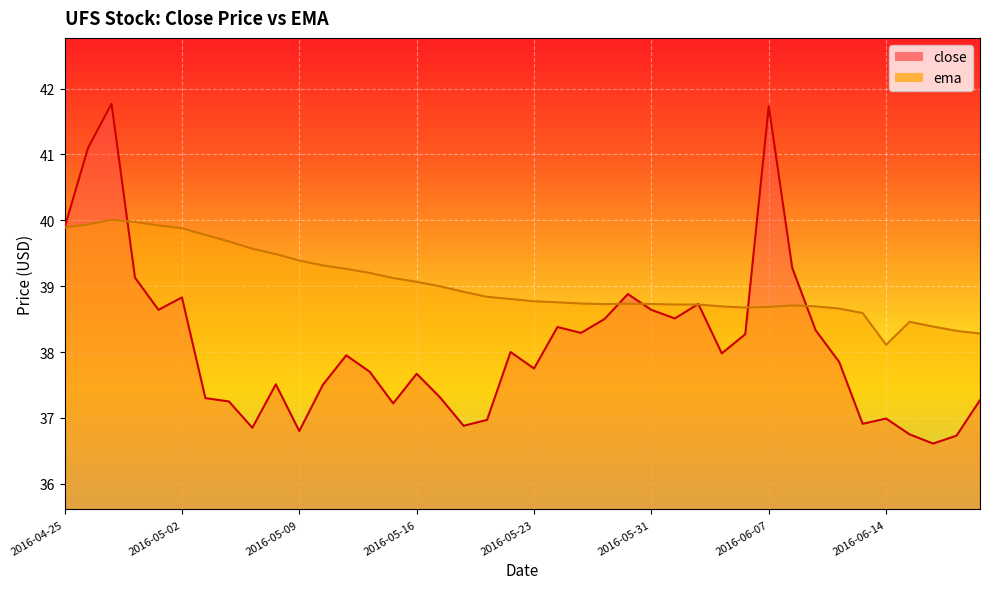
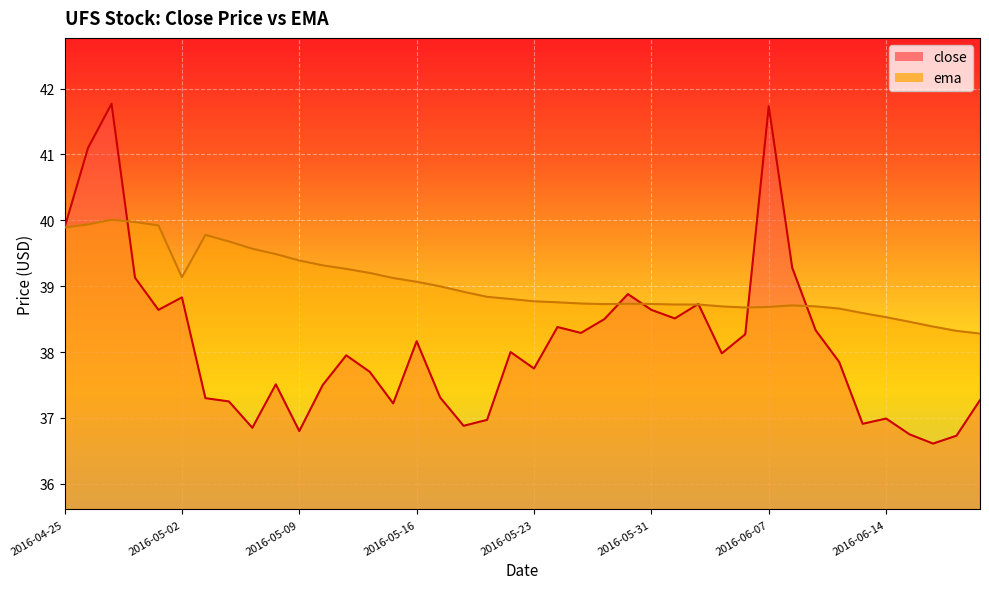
  {
    "close": {
      "2016-05-02": 38.8,
      "2016-05-09": 36.8,
-     "2016-05-16": 37.7,
+     "2016-05-16": 38.2,
      "2016-05-23": 37.8,
      "2016-05-31": 38.6,
      "2016-06-07": 41.7,
      "2016-06-14": 37.0
    },
    "ema": {
-     "2016-05-02": 39.9,
+     "2016-05-02": 39.1,
      "2016-05-09": 39.4,
      "2016-05-16": 39.1,
      "2016-05-23": 38.8,
      "2016-05-31": 38.7,
      "2016-06-07": 38.7,
-     "2016-06-14": 38.1
+     "2016-06-14": 38.5
    }
  }
